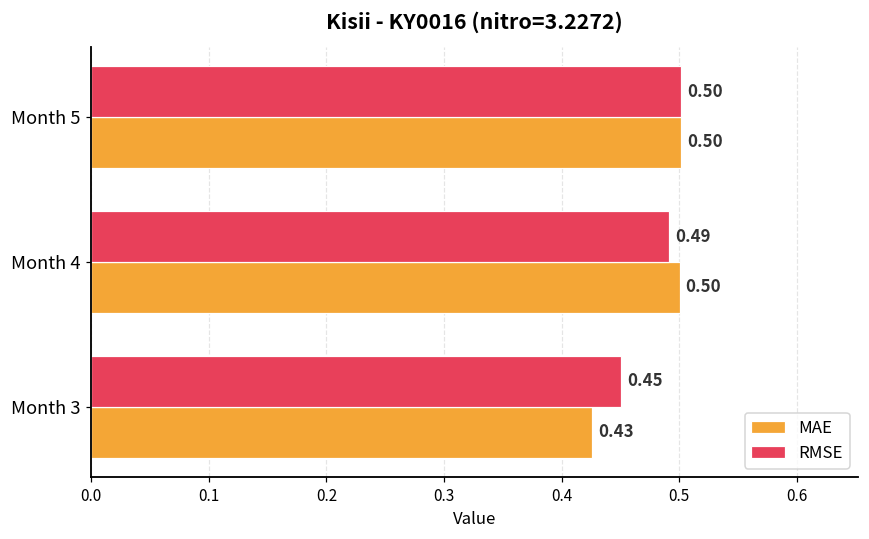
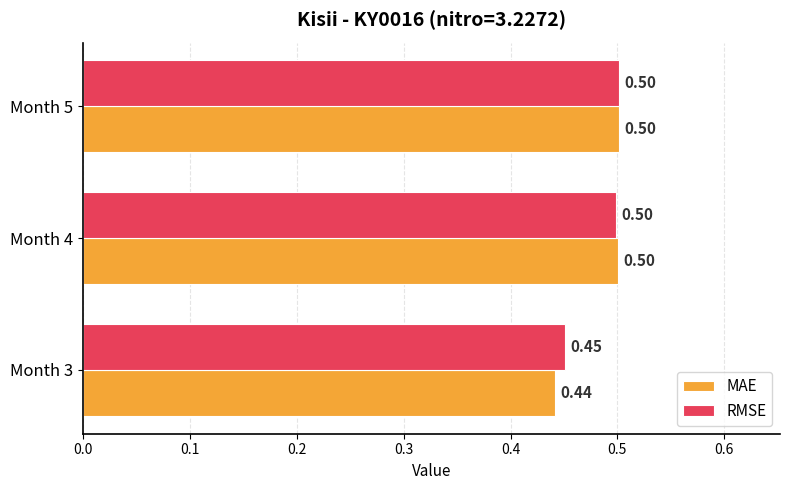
  {
    "MAE": {
      "Month 5": 0.50,
      "Month 4": 0.50,
-     "Month 3": 0.43
+     "Month 3": 0.44
    },
    "RMSE": {
      "Month 5": 0.50,
-     "Month 4": 0.49,
+     "Month 4": 0.50,
      "Month 3": 0.45
    }
  }
